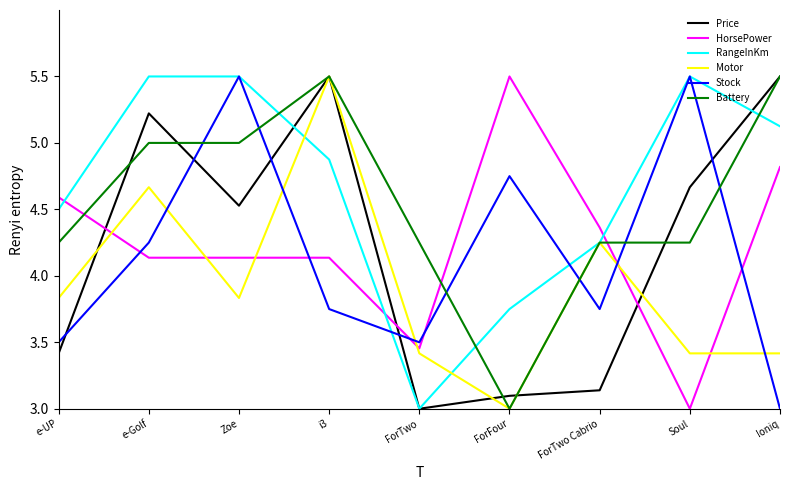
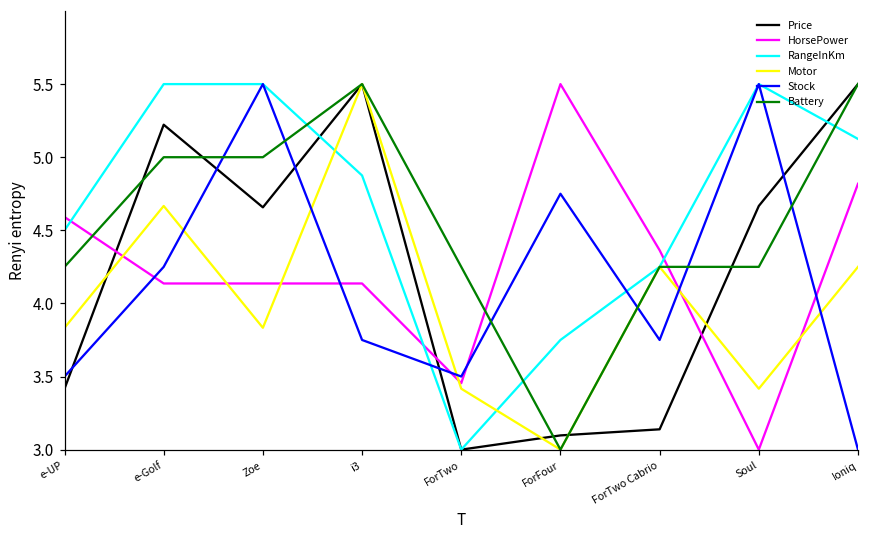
  {
    "Price": {
      "e-UP": 3.42,
      "e-Golf": 5.22,
-     "Zoe": 4.53,
+     "Zoe": 4.66,
      "ForFour": 3.10,
      "ForTwo Cabrio": 3.14,
      "Soul": 4.67
    },
    "HorsePower": {
      "e-UP": 4.59,
      "e-Golf": 4.14,
      "Zoe": 4.14,
      "i3": 4.14,
      "ForTwo": 3.45,
      "ForFour": 5.50,
      "ForTwo Cabrio": 4.36,
      "Soul": 3.00,
      "Ioniq": 4.82
    },
    "RangeInKm": {
      "e-UP": 4.50,
      "e-Golf": 5.50,
      "i3": 4.88,
      "ForFour": 3.75,
      "Ioniq": 5.13
    },
    "Motor": {
      "e-UP": 3.83,
      "e-Golf": 4.67,
      "Zoe": 3.83,
      "ForTwo": 3.42,
      "Soul": 3.42,
-     "Ioniq": 3.42
+     "Ioniq": 4.25
    },
    "Stock": {
      "e-UP": 3.50,
      "e-Golf": 4.25,
      "i3": 3.75,
      "ForTwo": 3.50,
      "ForFour": 4.75,
      "ForTwo Cabrio": 3.75,
      "Ioniq": 3.00
    },
    "Battery": {
      "e-UP": 4.25,
      "e-Golf": 5.00,
      "Zoe": 5.00,
      "ForTwo": 4.25,
      "Soul": 4.25
    }
  }
